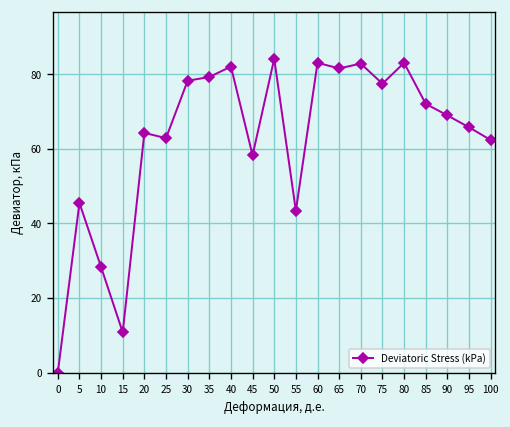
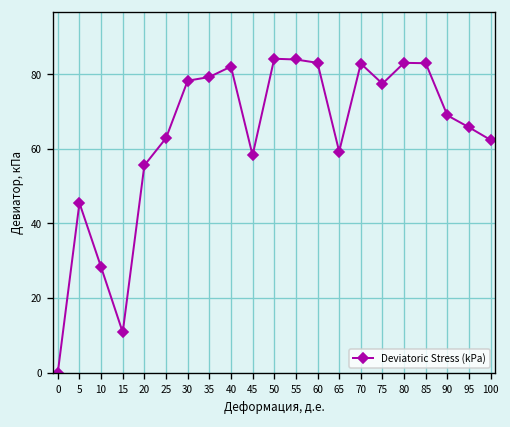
  {
    "0": 0,
    "5": 46,
    "10": 28,
    "15": 11,
-   "20": 64,
+   "20": 56,
    "25": 63,
    "30": 78,
    "35": 79,
    "40": 82,
    "45": 58,
    "50": 84,
-   "55": 43,
+   "55": 84,
    "60": 83,
-   "65": 82,
+   "65": 59,
    "70": 83,
    "75": 78,
    "80": 83,
-   "85": 72,
+   "85": 83,
    "90": 69,
    "95": 66,
    "100": 62
  }
